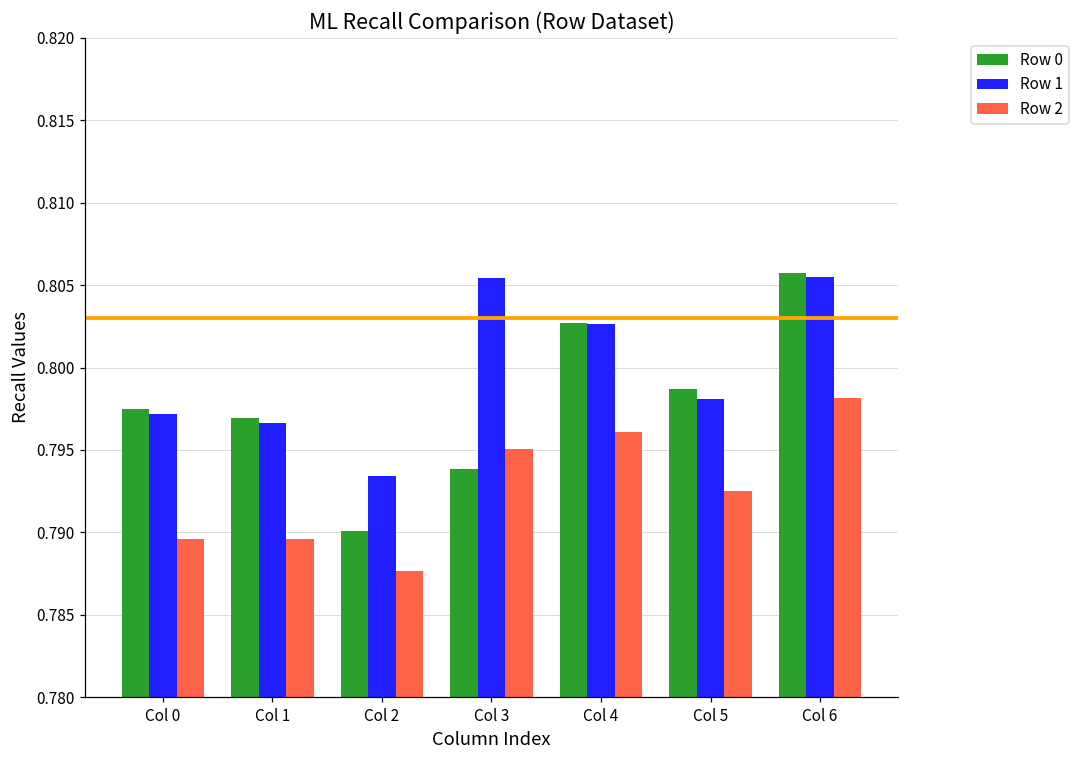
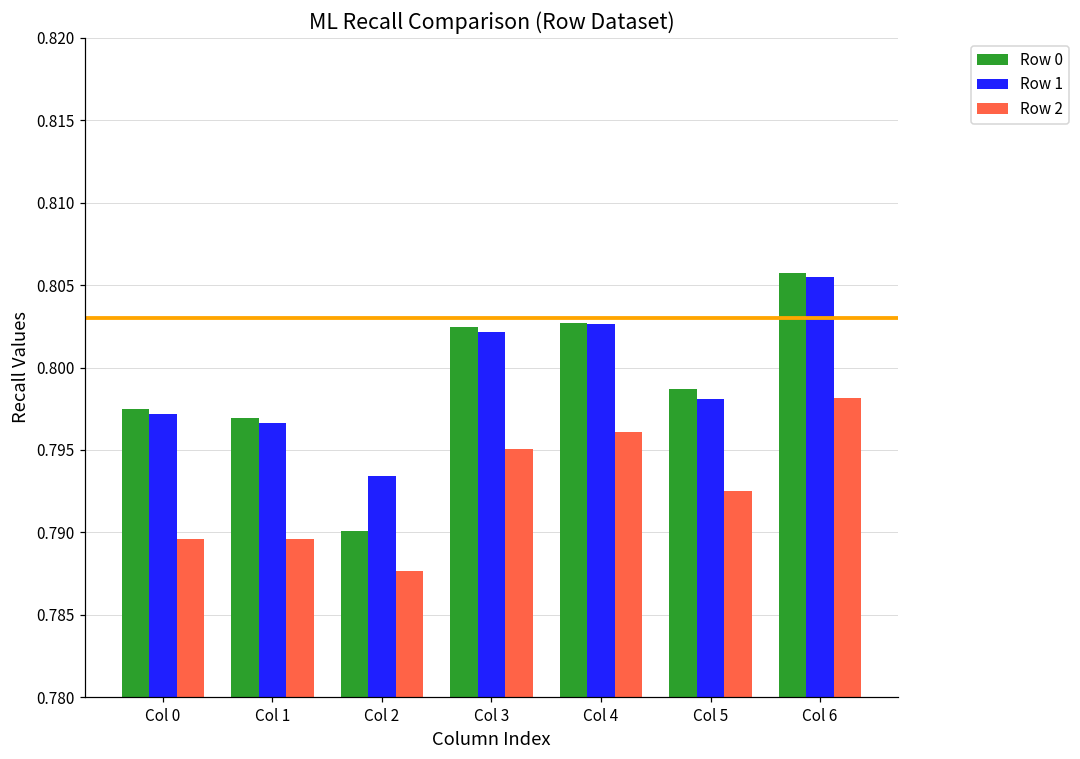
  {
    "Row 0": {
      "Col 0": 0.7975,
      "Col 1": 0.7969,
      "Col 2": 0.7901,
-     "Col 3": 0.7939,
+     "Col 3": 0.8025,
      "Col 4": 0.8027,
      "Col 5": 0.7987,
      "Col 6": 0.8057
    },
    "Row 1": {
      "Col 0": 0.7972,
      "Col 1": 0.7966,
      "Col 2": 0.7934,
-     "Col 3": 0.8054,
+     "Col 3": 0.8021,
      "Col 4": 0.8026,
      "Col 5": 0.7981,
      "Col 6": 0.8055
    },
    "Row 2": {
      "Col 0": 0.7896,
      "Col 1": 0.7896,
      "Col 2": 0.7877,
      "Col 3": 0.7950,
      "Col 4": 0.7961,
      "Col 5": 0.7925,
      "Col 6": 0.7981
    }
  }
